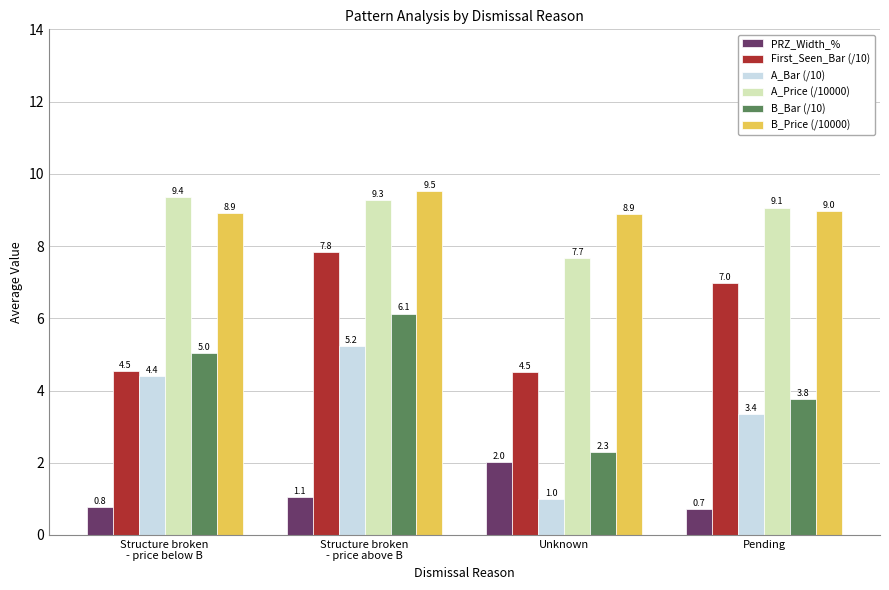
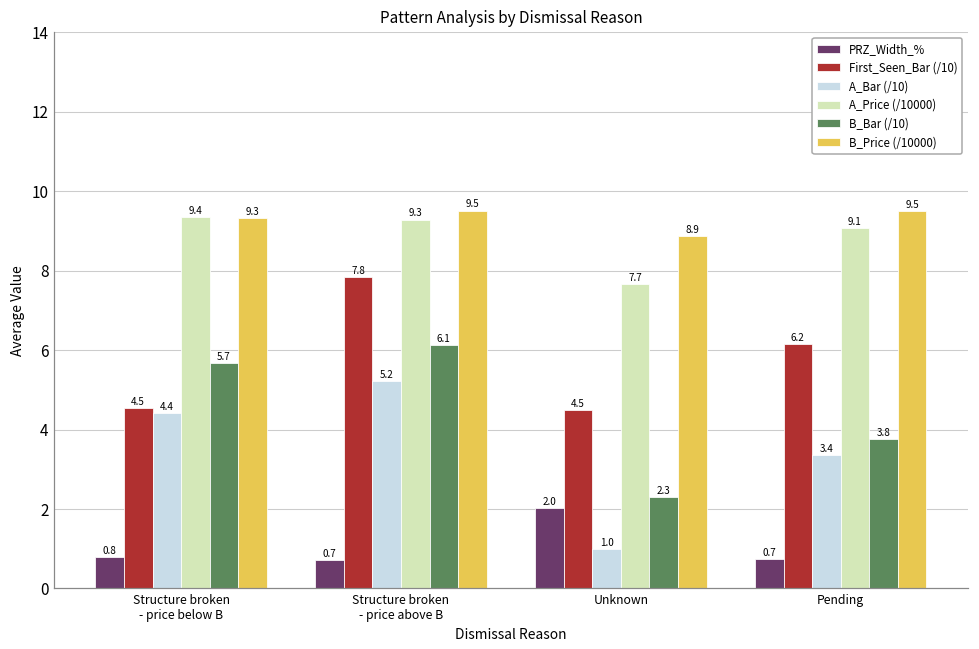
  {
    "PRZ_Width_%": {
      "Structure broken - price below B": 0.8,
-     "Structure broken - price above B": 1.1,
+     "Structure broken - price above B": 0.7,
      "Unknown": 2.0,
      "Pending": 0.7
    },
    "First_Seen_Bar (/10)": {
      "Structure broken - price below B": 4.5,
      "Structure broken - price above B": 7.8,
      "Unknown": 4.5,
-     "Pending": 7.0
+     "Pending": 6.2
    },
    "B_Bar (/10)": {
-     "Structure broken - price below B": 5.0,
+     "Structure broken - price below B": 5.7,
      "Structure broken - price above B": 6.1,
      "Unknown": 2.3,
      "Pending": 3.8
    },
    "B_Price (/10000)": {
-     "Structure broken - price below B": 8.9,
+     "Structure broken - price below B": 9.3,
      "Structure broken - price above B": 9.5,
      "Unknown": 8.9,
-     "Pending": 9.0
+     "Pending": 9.5
    }
  }
